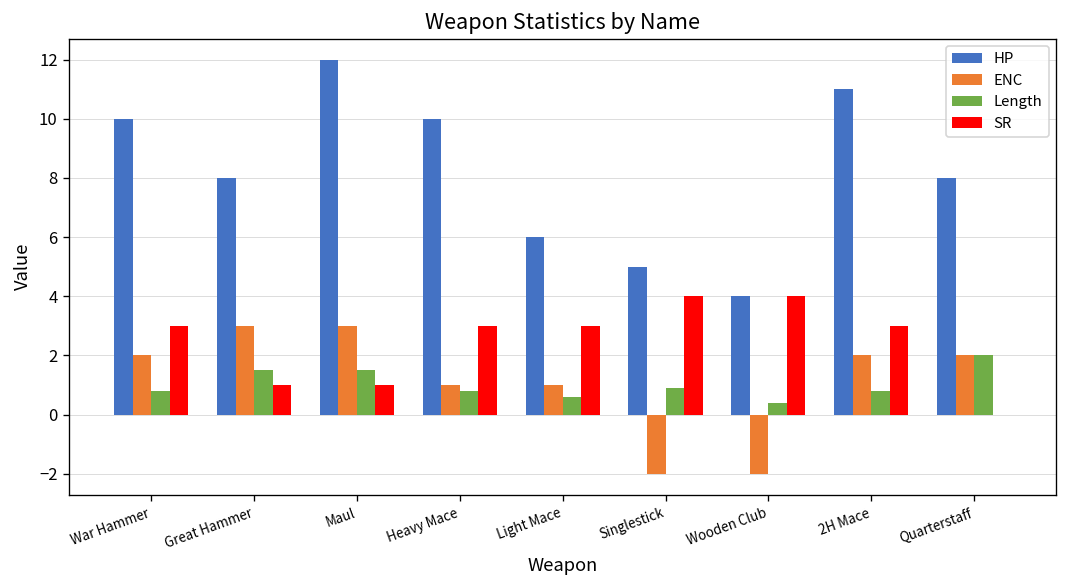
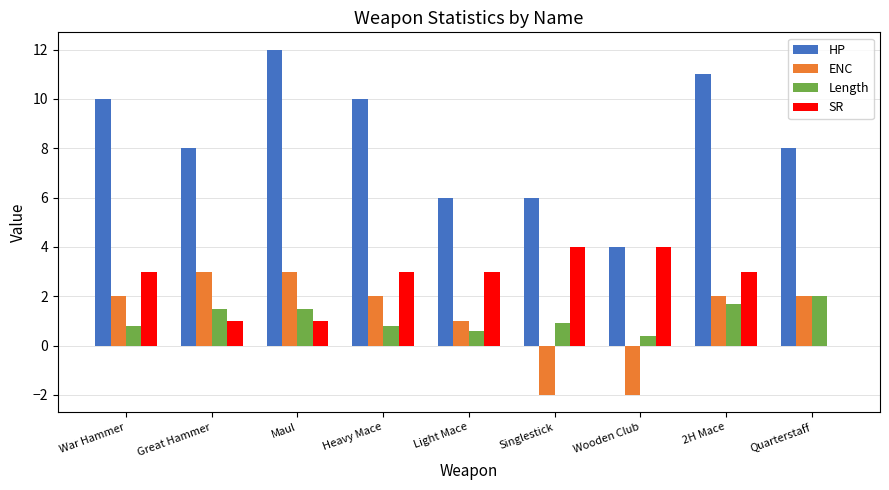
  {
    "HP": {
      "War Hammer": 10,
      "Great Hammer": 8,
      "Maul": 12,
      "Heavy Mace": 10,
      "Light Mace": 6,
-     "Singlestick": 5,
+     "Singlestick": 6,
      "Wooden Club": 4,
      "2H Mace": 11,
      "Quarterstaff": 8
    },
    "ENC": {
      "War Hammer": 2,
      "Great Hammer": 3,
      "Maul": 3,
-     "Heavy Mace": 1,
+     "Heavy Mace": 2,
      "Light Mace": 1,
      "Singlestick": -2,
      "Wooden Club": -2,
      "2H Mace": 2,
      "Quarterstaff": 2
    },
    "Length": {
      "War Hammer": 0.8,
      "Great Hammer": 1.5,
      "Maul": 1.5,
      "Heavy Mace": 0.8,
      "Light Mace": 0.6,
      "Singlestick": 0.9,
      "Wooden Club": 0.4,
-     "2H Mace": 0.8,
+     "2H Mace": 1.7,
      "Quarterstaff": 2.0
    },
    "SR": {
      "War Hammer": 3.0,
      "Great Hammer": 1.0,
      "Maul": 1.0,
      "Heavy Mace": 3.0,
      "Light Mace": 3.0,
      "Singlestick": 4.0,
      "Wooden Club": 4.0,
      "2H Mace": 3.0,
      "Quarterstaff": 0.0
    }
  }
